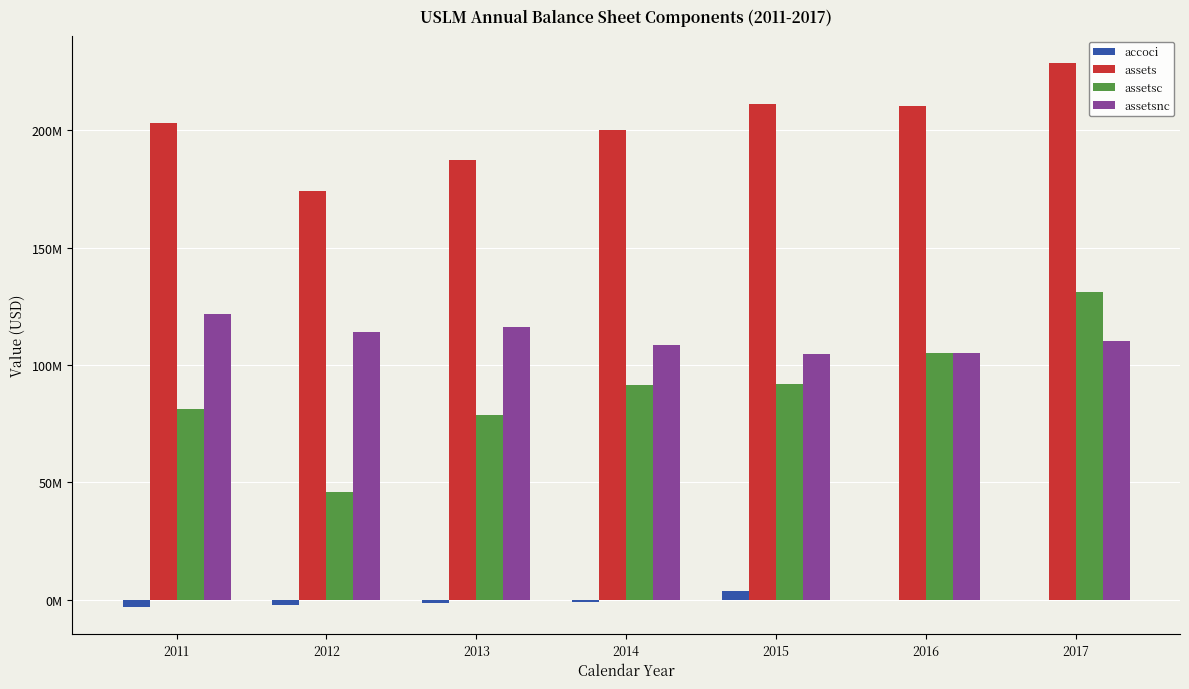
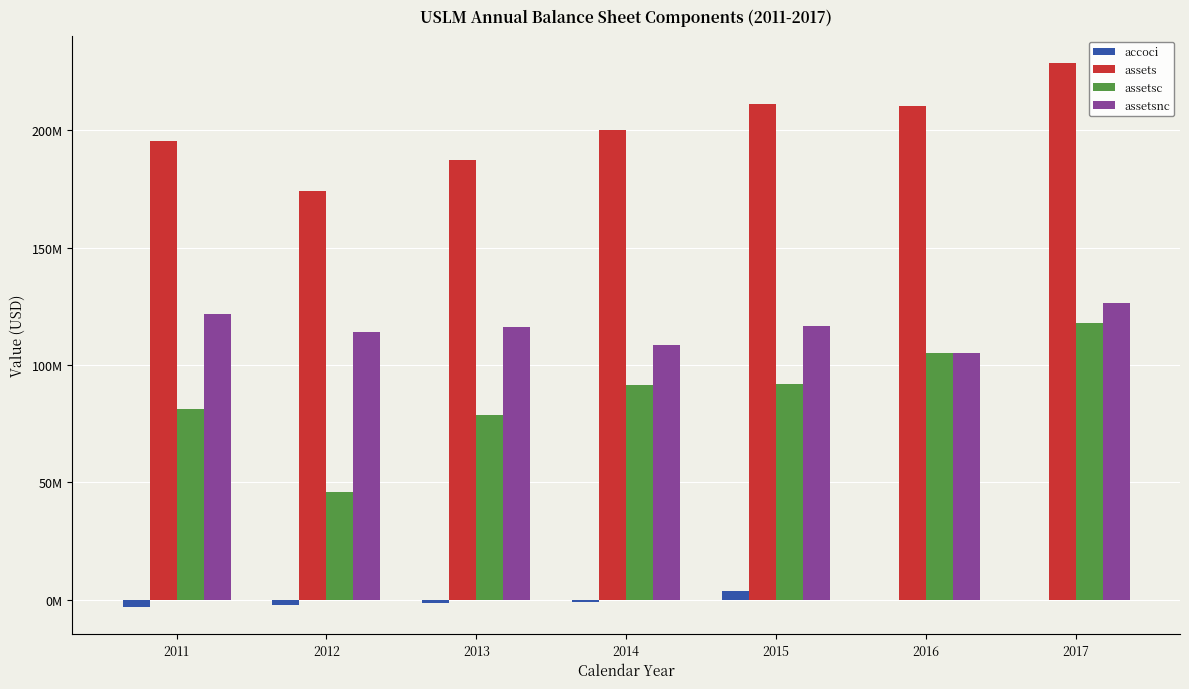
  {
    "accoci": {
      "2011": -3000000,
      "2012": -2000000,
      "2013": -1000000,
      "2015": 4000000
    },
    "assets": {
-     "2011": 203000000,
+     "2011": 195000000,
      "2012": 174000000,
      "2013": 188000000,
      "2014": 200000000,
      "2015": 211000000,
      "2016": 210000000,
      "2017": 228000000
    },
    "assetsc": {
      "2011": 81000000,
      "2012": 46000000,
      "2013": 79000000,
      "2014": 91000000,
      "2015": 92000000,
      "2016": 105000000,
-     "2017": 131000000
+     "2017": 118000000
    },
    "assetsnc": {
      "2011": 122000000,
      "2012": 114000000,
      "2013": 116000000,
      "2014": 109000000,
-     "2015": 105000000,
+     "2015": 117000000,
      "2016": 105000000,
-     "2017": 110000000
+     "2017": 126000000
    }
  }
